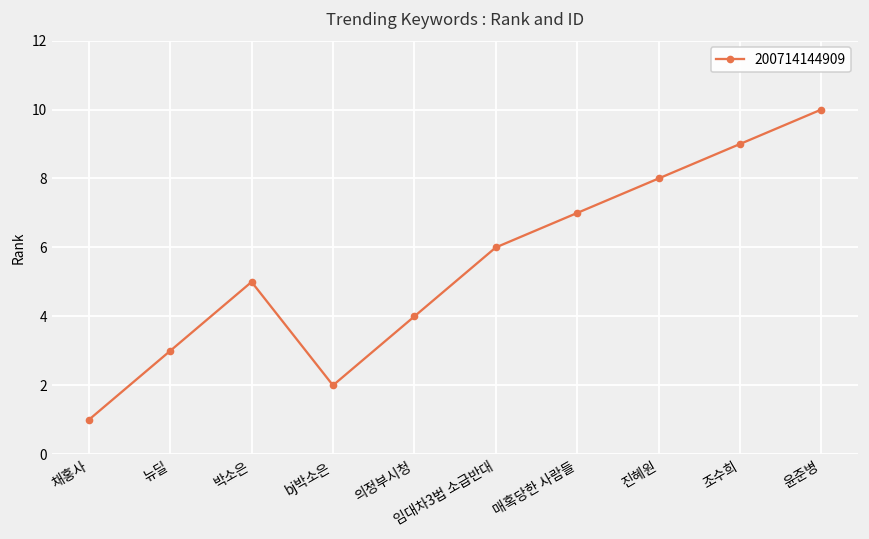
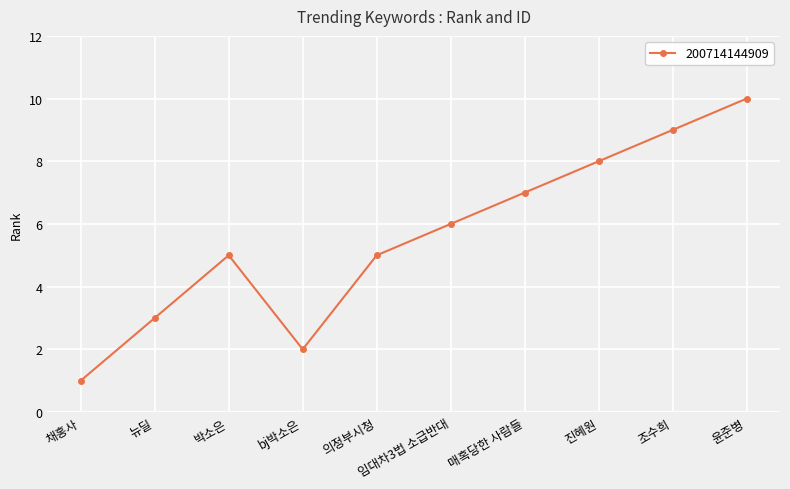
  {
    "채홍사": 1,
    "뉴딜": 3,
    "박소은": 5,
    "bj박소은": 2,
-   "의정부시청": 4,
+   "의정부시청": 5,
    "임대차3법 소급반대": 6,
    "매혹당한 사람들": 7,
    "진혜원": 8,
    "조수희": 9,
    "윤준병": 10
  }
